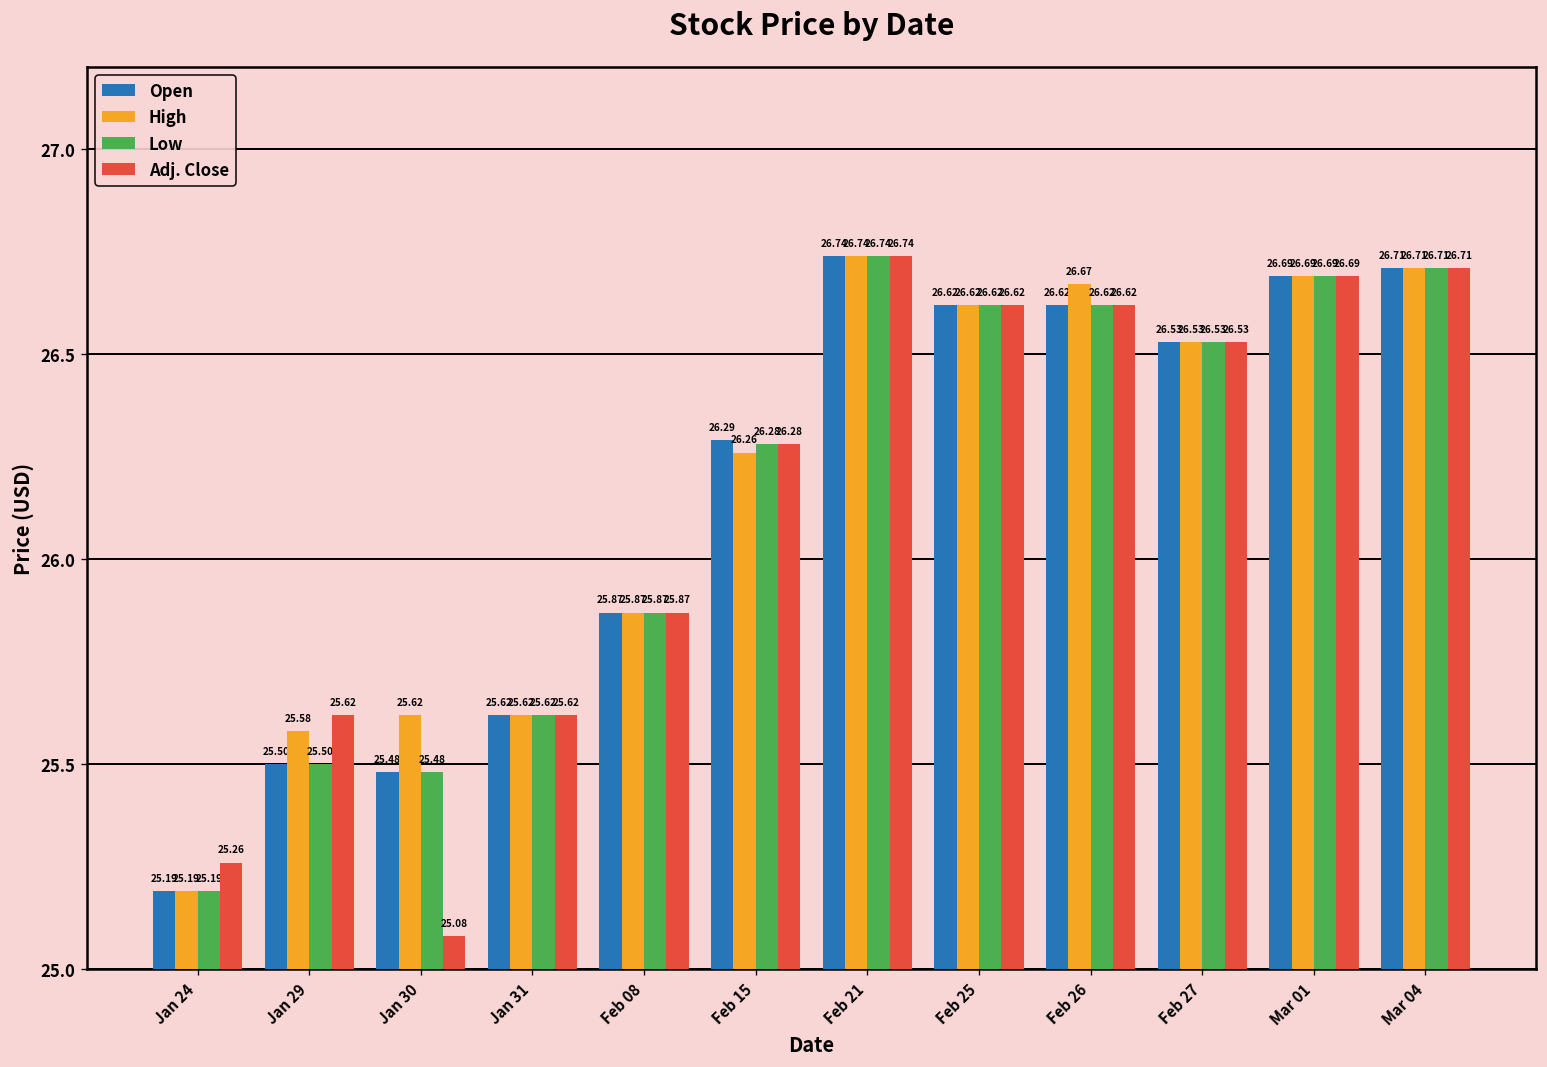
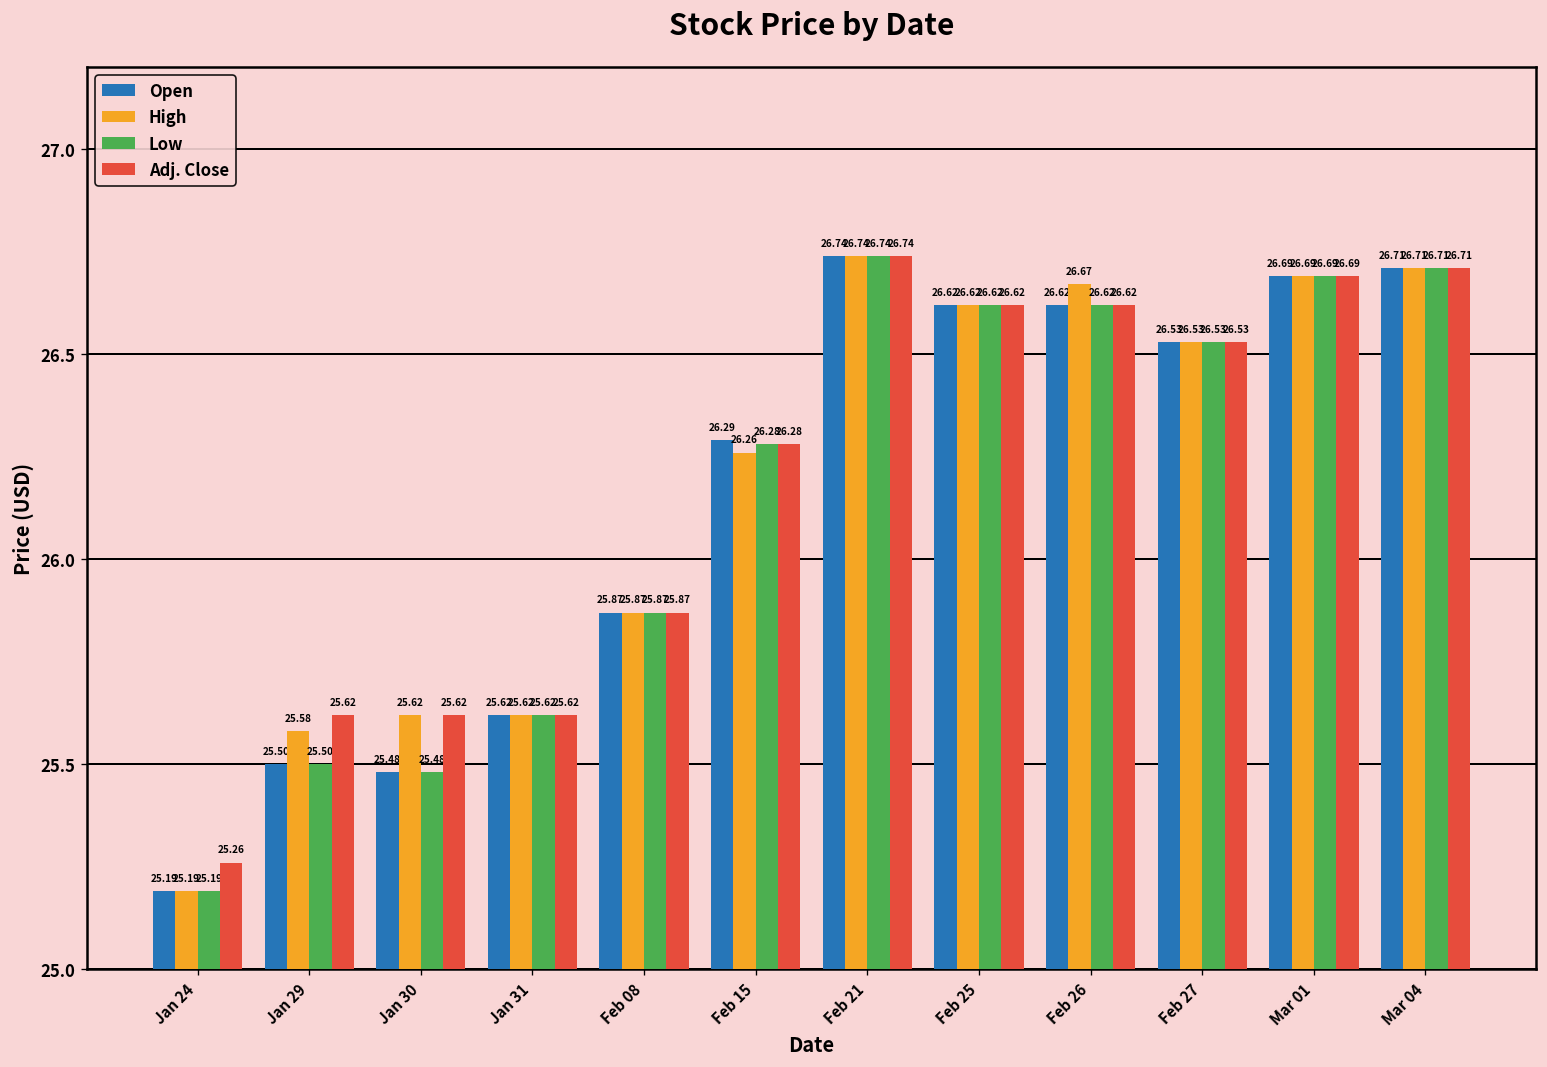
  {
    "Open": {
      "Jan 29": 25.50,
      "Jan 30": 25.48,
      "Feb 15": 26.29,
      "Feb 26": 26.62
    },
    "High": {
      "Jan 29": 25.58,
      "Jan 30": 25.62,
      "Feb 15": 26.26,
      "Feb 26": 26.67
    },
    "Low": {
      "Jan 29": 25.50,
      "Jan 30": 25.48
    },
    "Adj. Close": {
      "Jan 24": 25.26,
      "Jan 29": 25.62,
-     "Jan 30": 25.08
+     "Jan 30": 25.62
    }
  }
